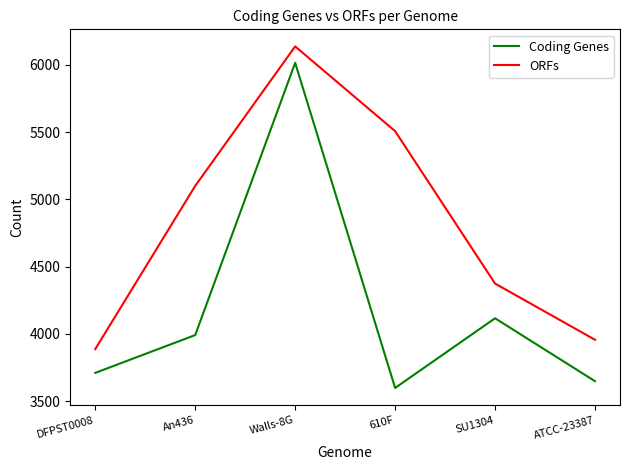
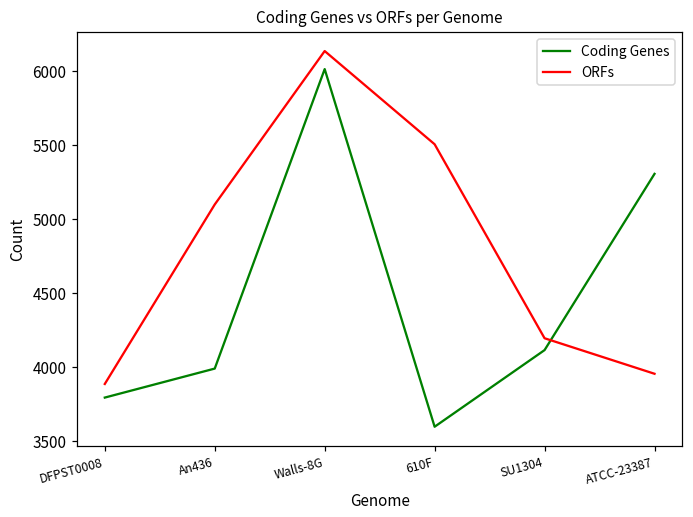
  {
    "Coding Genes": {
-     "DFPST0008": 3710,
+     "DFPST0008": 3800,
      "An436": 3990,
      "Walls-8G": 6020,
      "610F": 3600,
      "SU1304": 4120,
-     "ATCC-23387": 3650
+     "ATCC-23387": 5310
    },
    "ORFs": {
      "DFPST0008": 3890,
      "An436": 5100,
      "Walls-8G": 6140,
      "610F": 5510,
-     "SU1304": 4370,
+     "SU1304": 4200,
      "ATCC-23387": 3960
    }
  }
